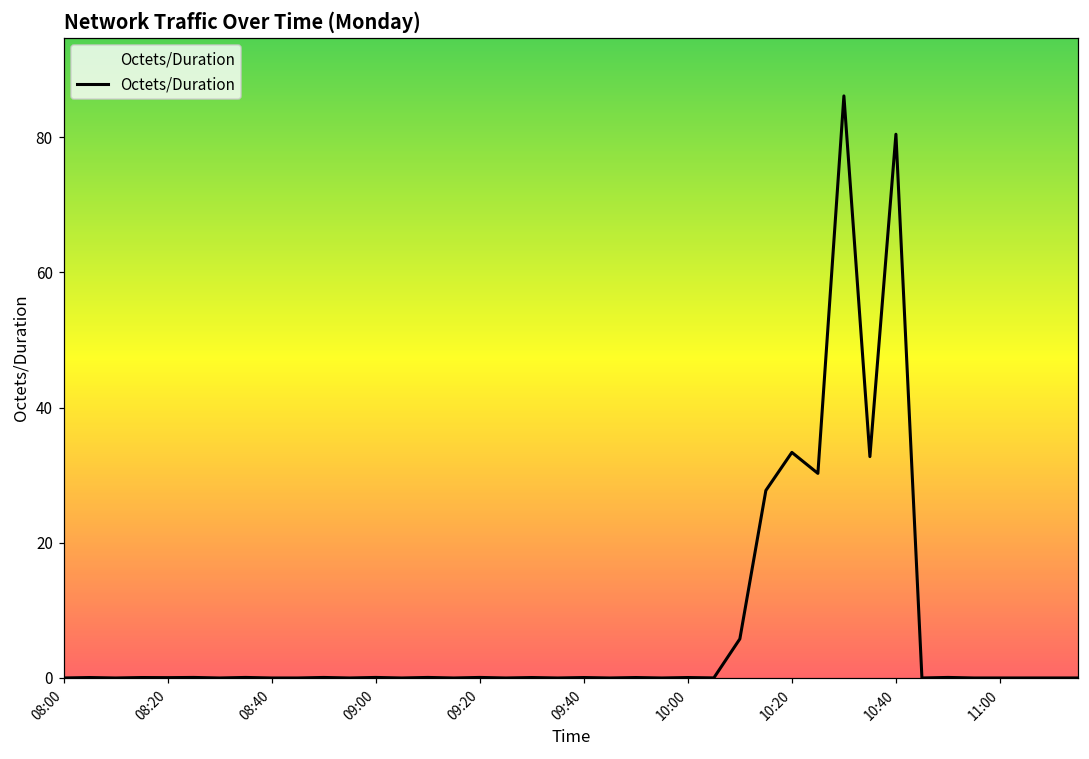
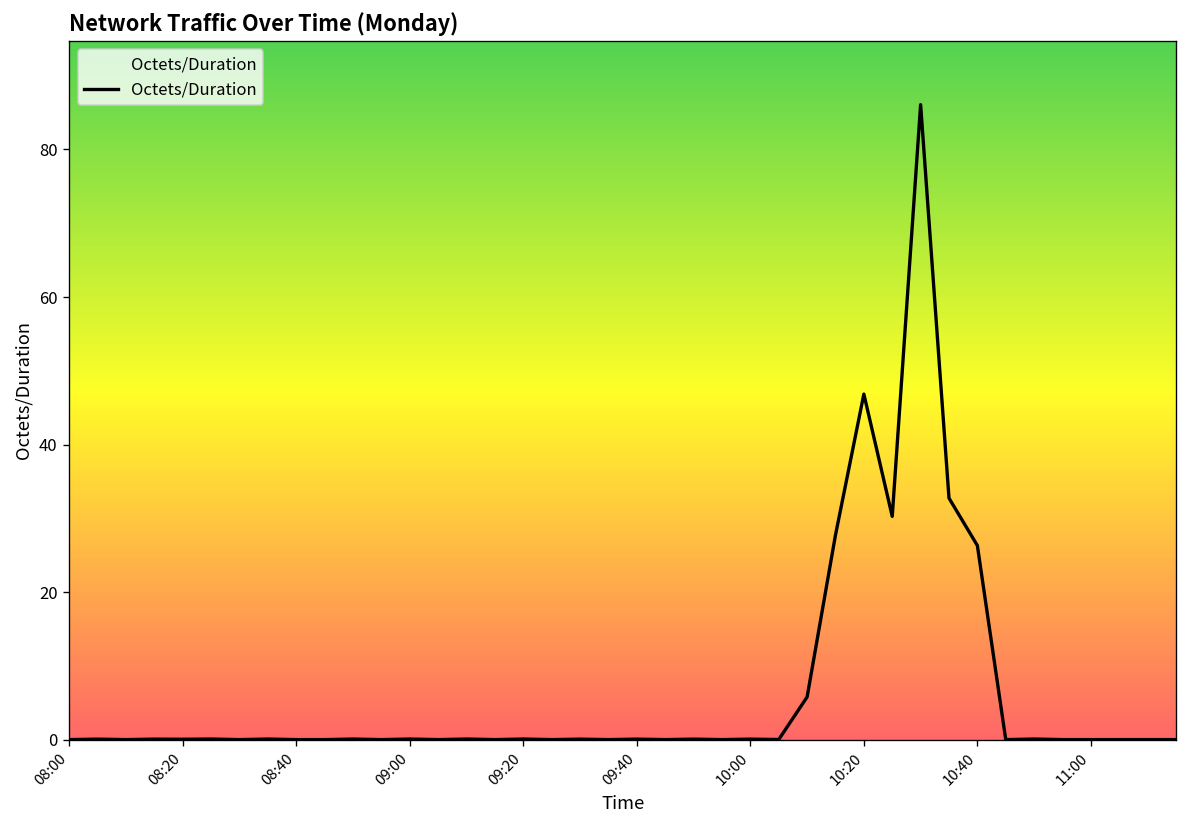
  {
    "08:00": 0,
    "08:20": 0,
    "08:40": 0,
    "09:00": 0,
    "09:20": 0,
    "09:40": 0,
    "10:00": 0,
-   "10:20": 33,
-   "10:40": 80,
+   "10:20": 47,
+   "10:40": 26,
    "11:00": 0
  }
